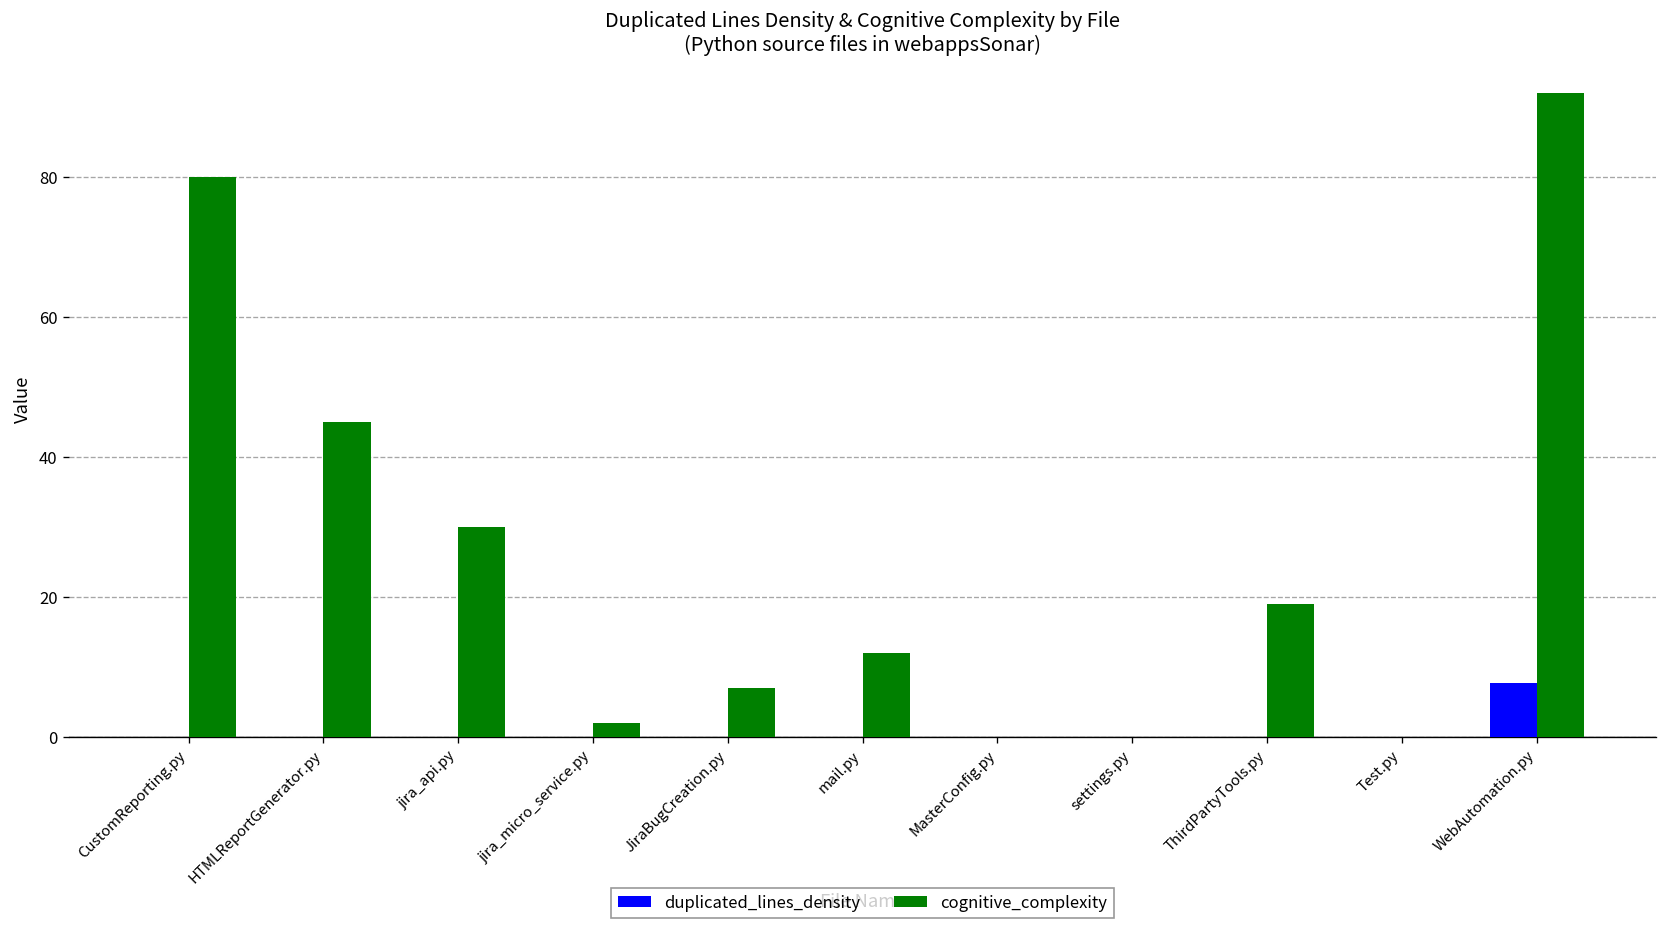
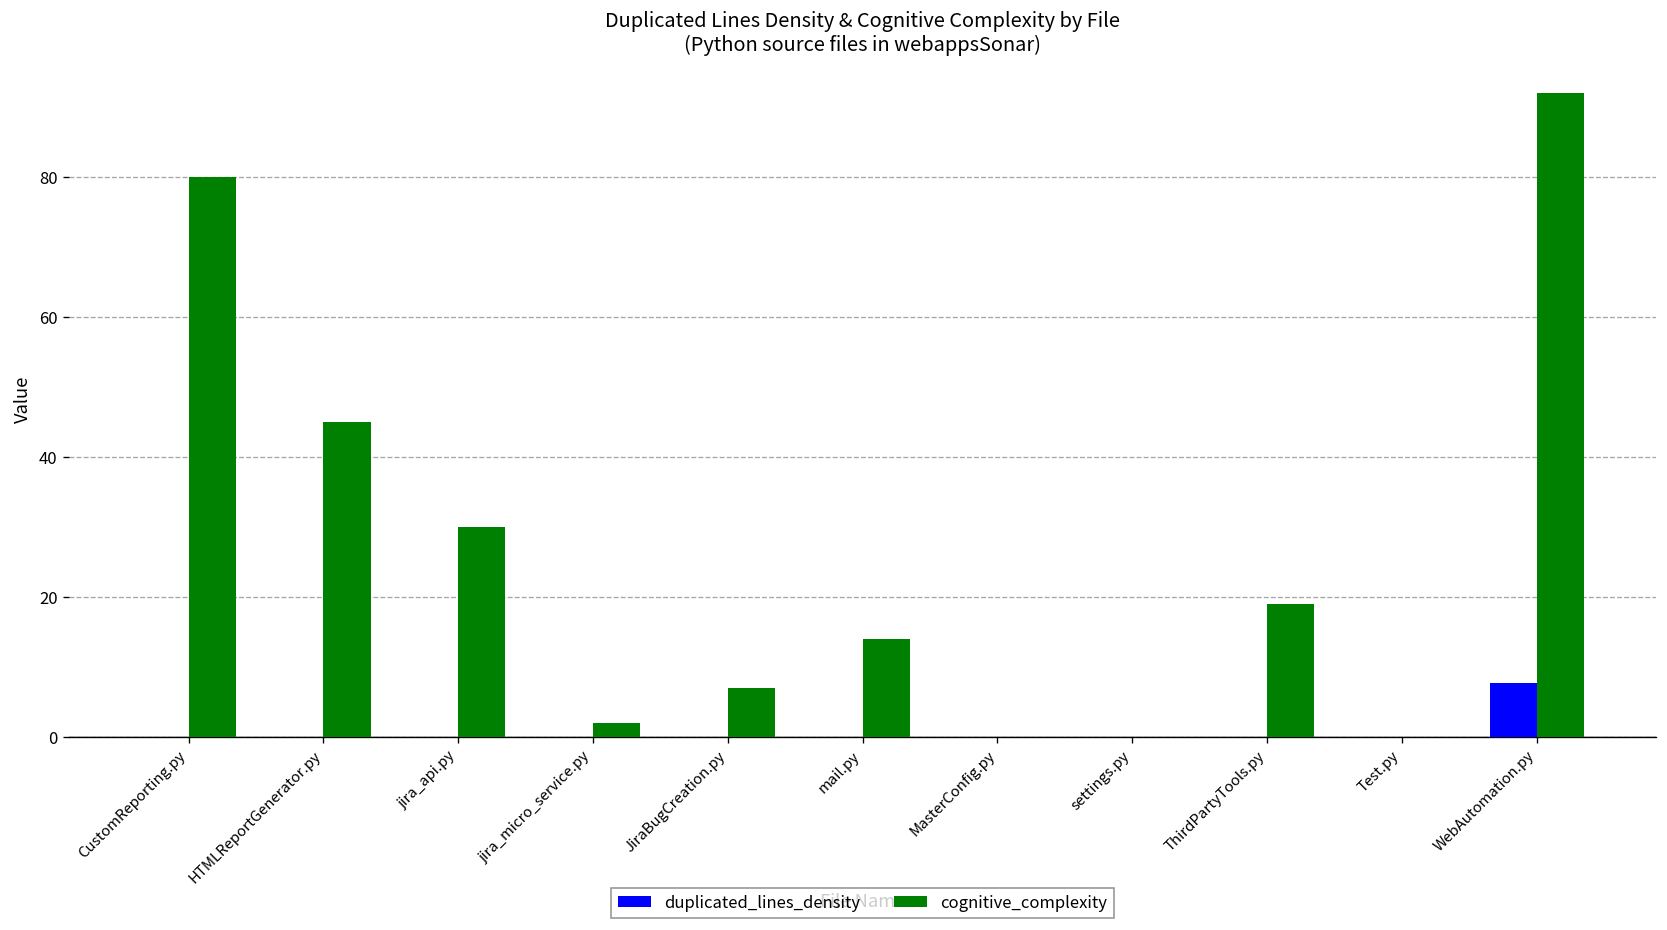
  {
    "duplicated_lines_density": {
      "CustomReporting.py": 0,
      "HTMLReportGenerator.py": 0,
      "jira_api.py": 0,
      "jira_micro_service.py": 0,
      "JiraBugCreation.py": 0,
      "mail.py": 0,
      "MasterConfig.py": 0,
      "settings.py": 0,
      "ThirdPartyTools.py": 0,
      "Test.py": 0,
      "WebAutomation.py": 8
    },
    "cognitive_complexity": {
      "CustomReporting.py": 80,
      "HTMLReportGenerator.py": 45,
      "jira_api.py": 30,
      "jira_micro_service.py": 2,
      "JiraBugCreation.py": 7,
-     "mail.py": 12,
+     "mail.py": 14,
      "MasterConfig.py": 0,
      "settings.py": 0,
      "ThirdPartyTools.py": 19,
      "Test.py": 0,
      "WebAutomation.py": 92
    }
  }
